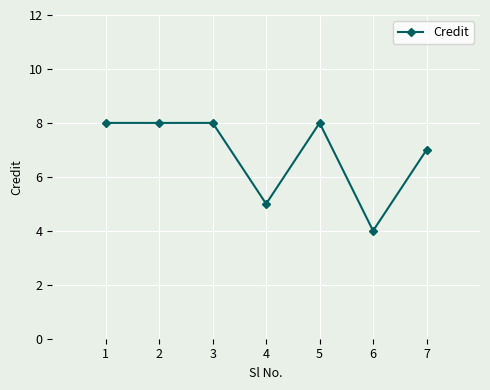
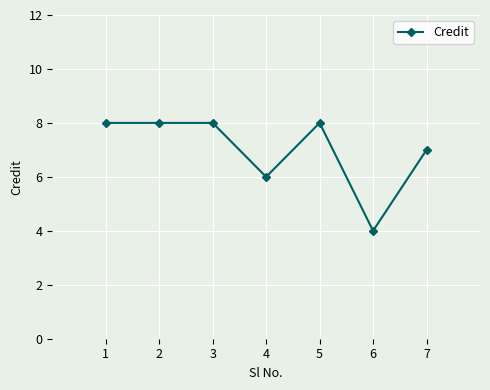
  {
    "1": 8,
    "2": 8,
    "3": 8,
-   "4": 5,
+   "4": 6,
    "5": 8,
    "6": 4,
    "7": 7
  }
